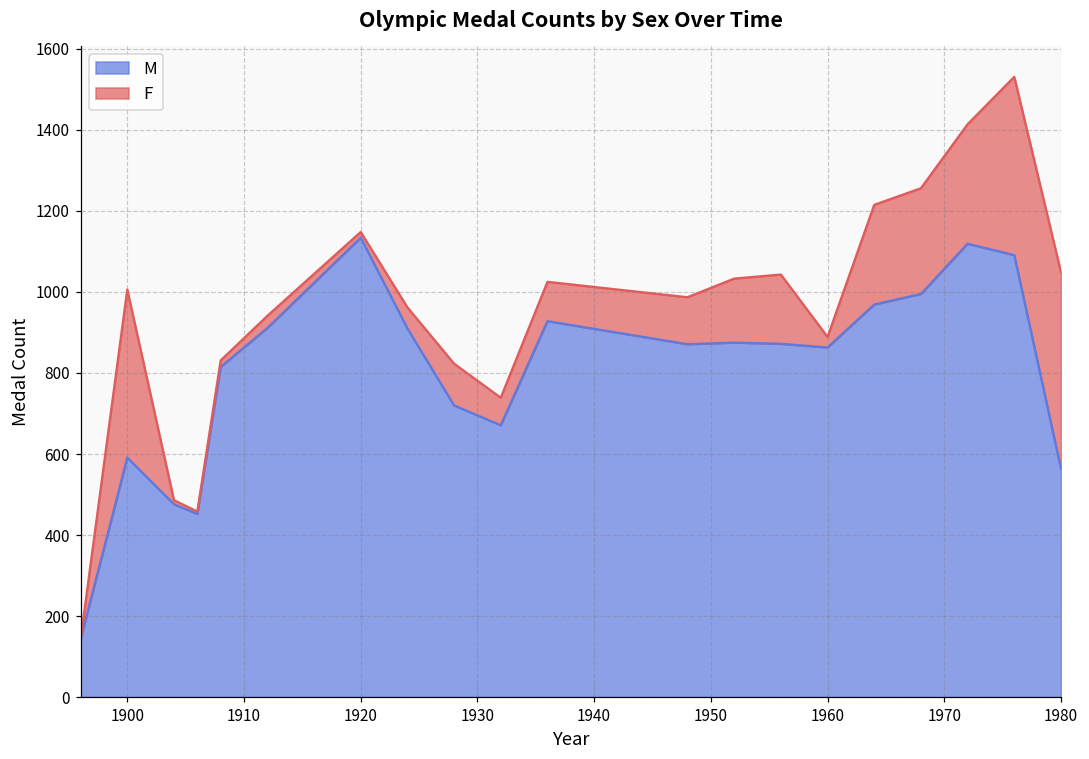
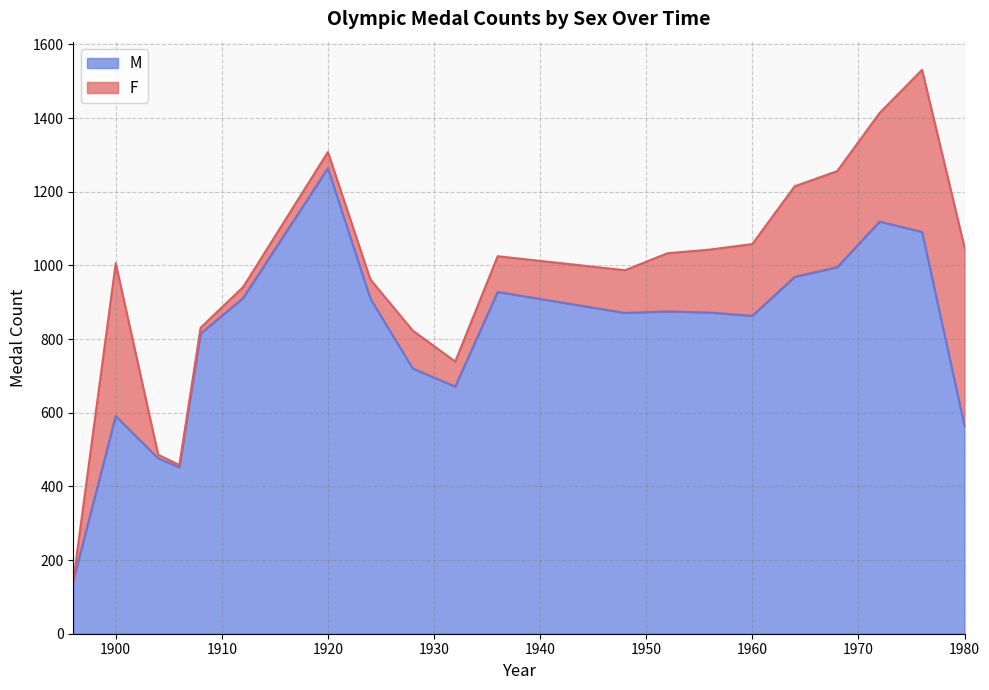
  {
    "M": {
      "1900": 590,
-     "1920": 1130,
+     "1920": 1260,
      "1960": 860,
      "1980": 560
    },
    "F": {
      "1900": 420,
-     "1920": 10,
-     "1960": 30,
+     "1920": 40,
+     "1960": 200,
      "1980": 490
    }
  }
